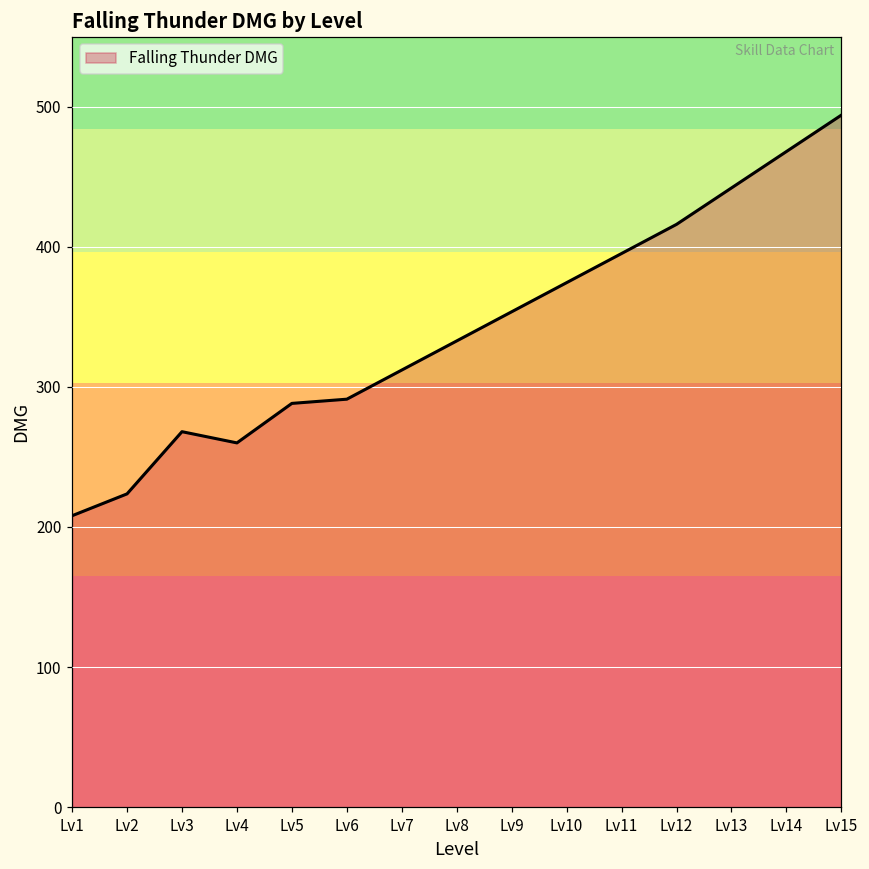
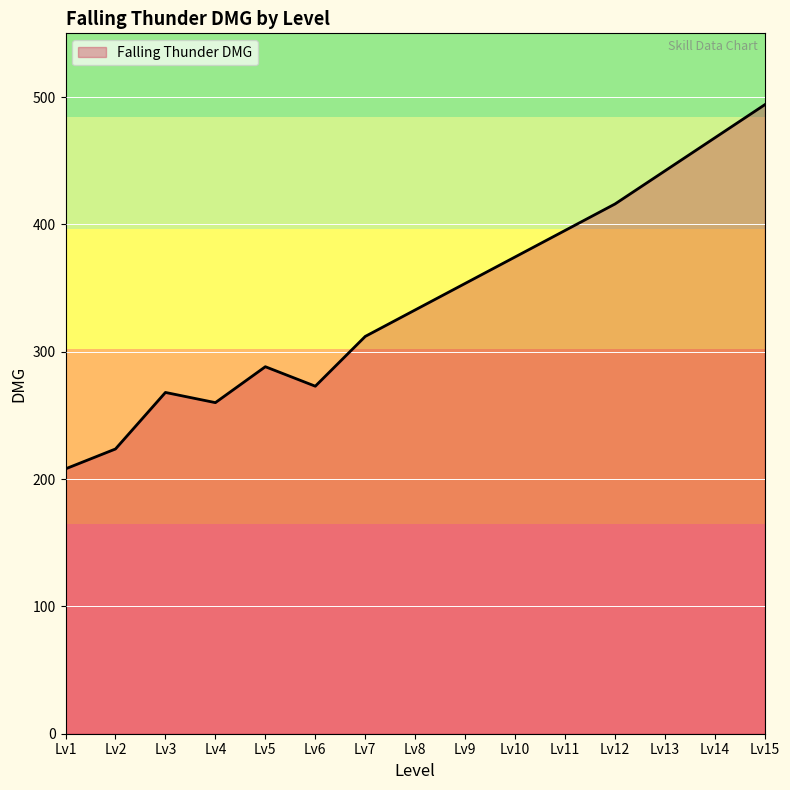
  {
    "Lv1": 208,
    "Lv2": 224,
    "Lv3": 268,
    "Lv4": 260,
    "Lv5": 288,
-   "Lv6": 291,
+   "Lv6": 273,
    "Lv7": 312,
    "Lv8": 333,
    "Lv9": 354,
    "Lv10": 374,
    "Lv11": 395,
    "Lv12": 416,
    "Lv13": 442,
    "Lv14": 468,
    "Lv15": 494
  }
